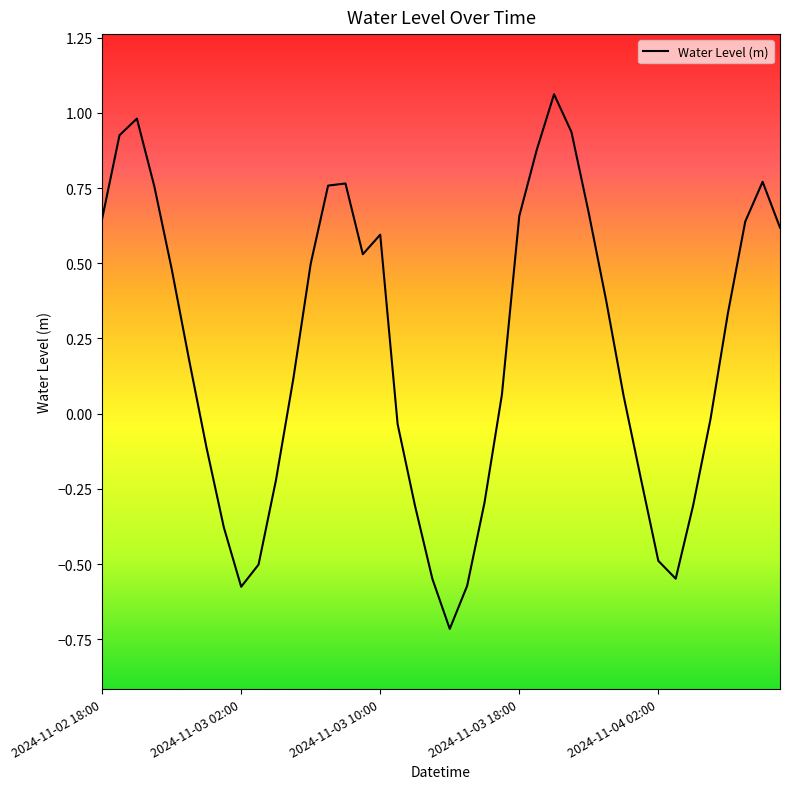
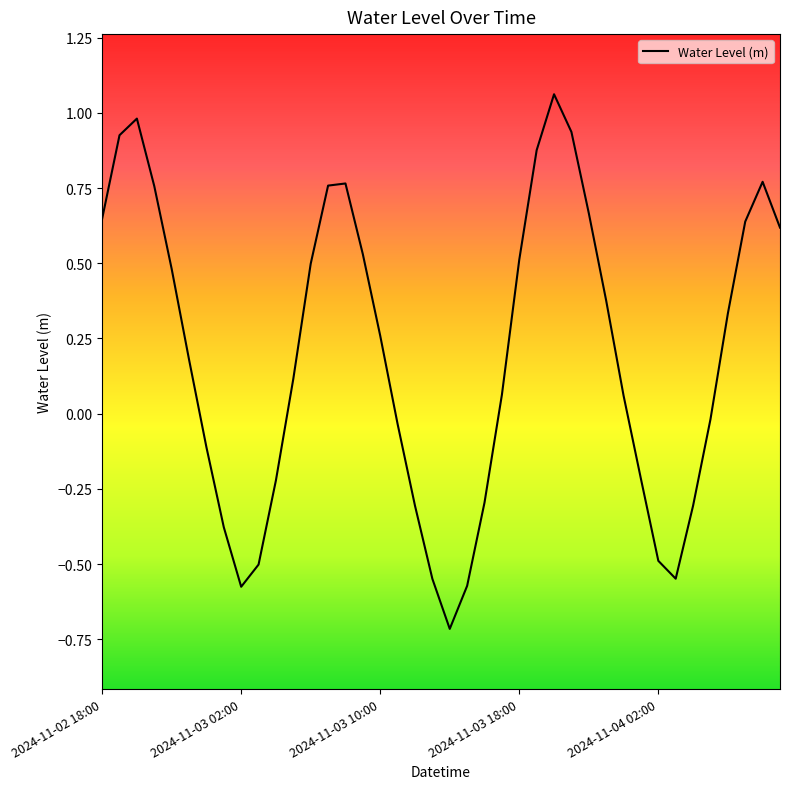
  {
    "2024-11-02 18:00": 0.65,
    "2024-11-03 02:00": -0.58,
-   "2024-11-03 10:00": 0.60,
-   "2024-11-03 18:00": 0.66,
+   "2024-11-03 10:00": 0.26,
+   "2024-11-03 18:00": 0.51,
    "2024-11-04 02:00": -0.49
  }
